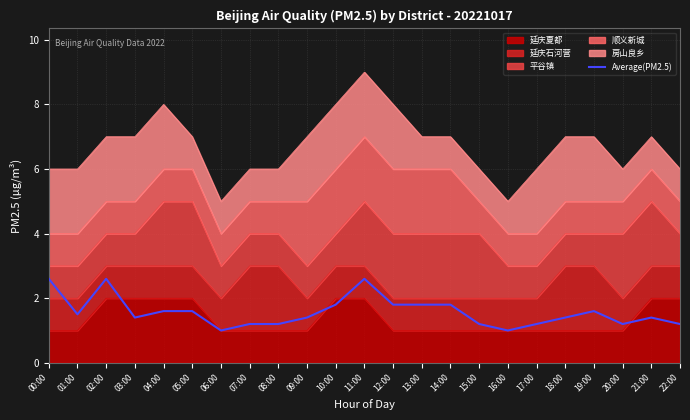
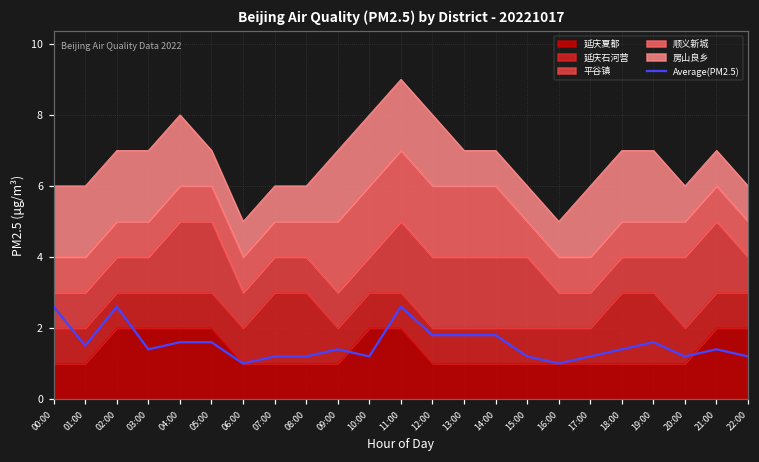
  {
    "Average(PM2.5)": {
      "00:00": 2.6,
      "01:00": 1.5,
      "02:00": 2.6,
      "03:00": 1.4,
      "04:00": 1.6,
      "05:00": 1.6,
      "07:00": 1.2,
      "08:00": 1.2,
      "09:00": 1.4,
-     "10:00": 1.8,
+     "10:00": 1.2,
      "11:00": 2.6,
      "12:00": 1.8,
      "13:00": 1.8,
      "14:00": 1.8,
      "15:00": 1.2,
      "17:00": 1.2,
      "18:00": 1.4,
      "19:00": 1.6,
      "20:00": 1.2,
      "21:00": 1.4,
      "22:00": 1.2
    }
  }
